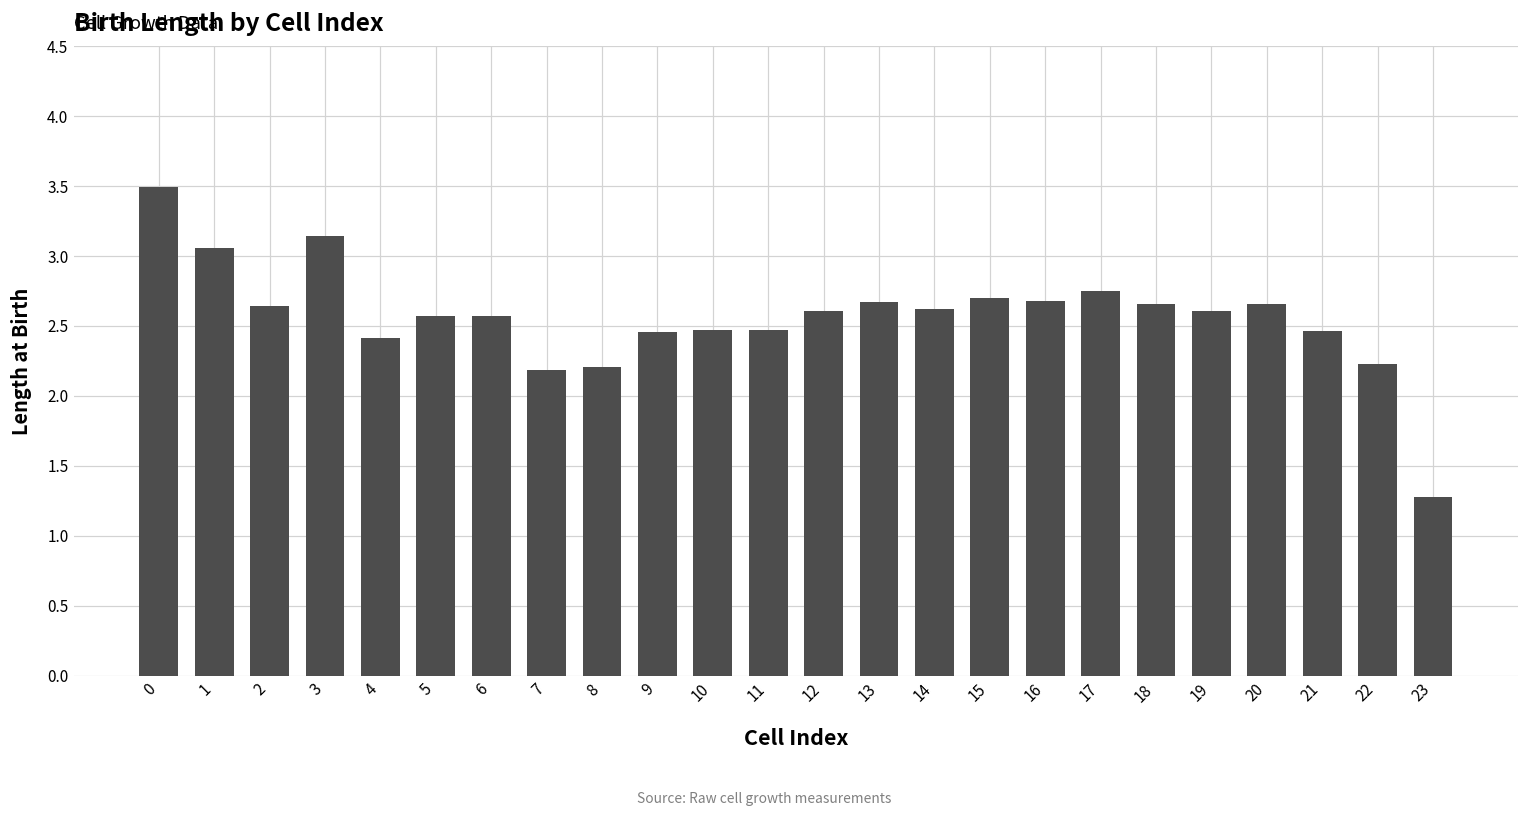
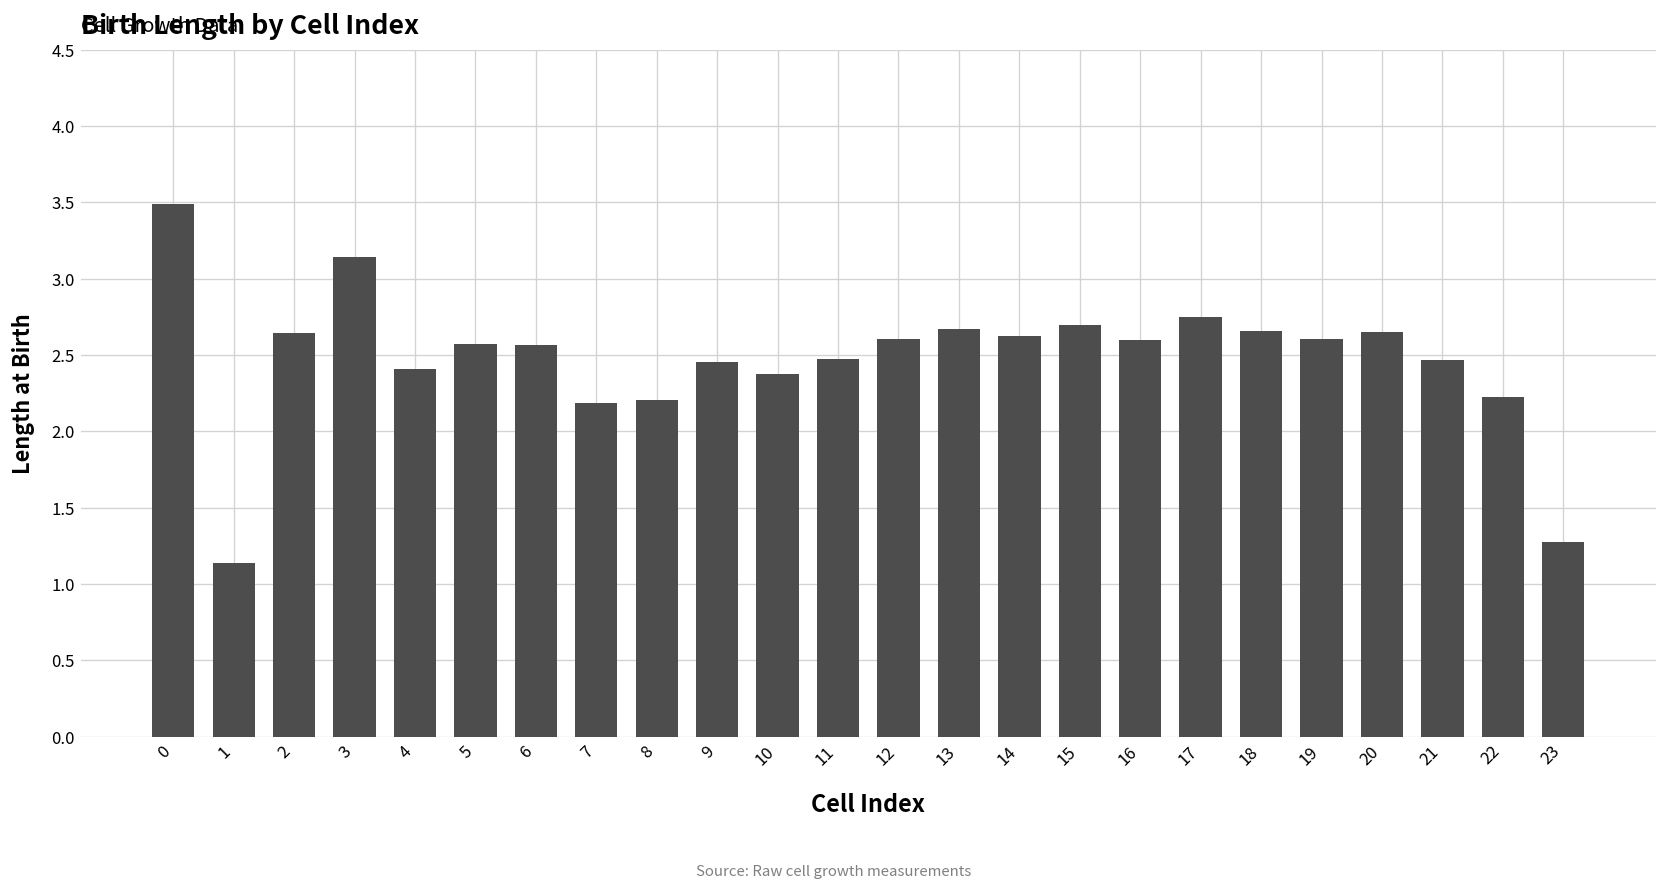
  {
    "0": 3.49,
-   "1": 3.06,
+   "1": 1.13,
    "2": 2.64,
    "3": 3.14,
    "4": 2.41,
    "5": 2.57,
    "6": 2.57,
    "7": 2.18,
    "8": 2.21,
    "9": 2.46,
-   "10": 2.47,
+   "10": 2.38,
    "11": 2.47,
    "12": 2.60,
    "13": 2.67,
    "14": 2.62,
    "15": 2.70,
-   "16": 2.68,
+   "16": 2.60,
    "17": 2.75,
    "18": 2.66,
    "19": 2.60,
    "20": 2.65,
    "21": 2.46,
    "22": 2.22,
    "23": 1.27
  }
